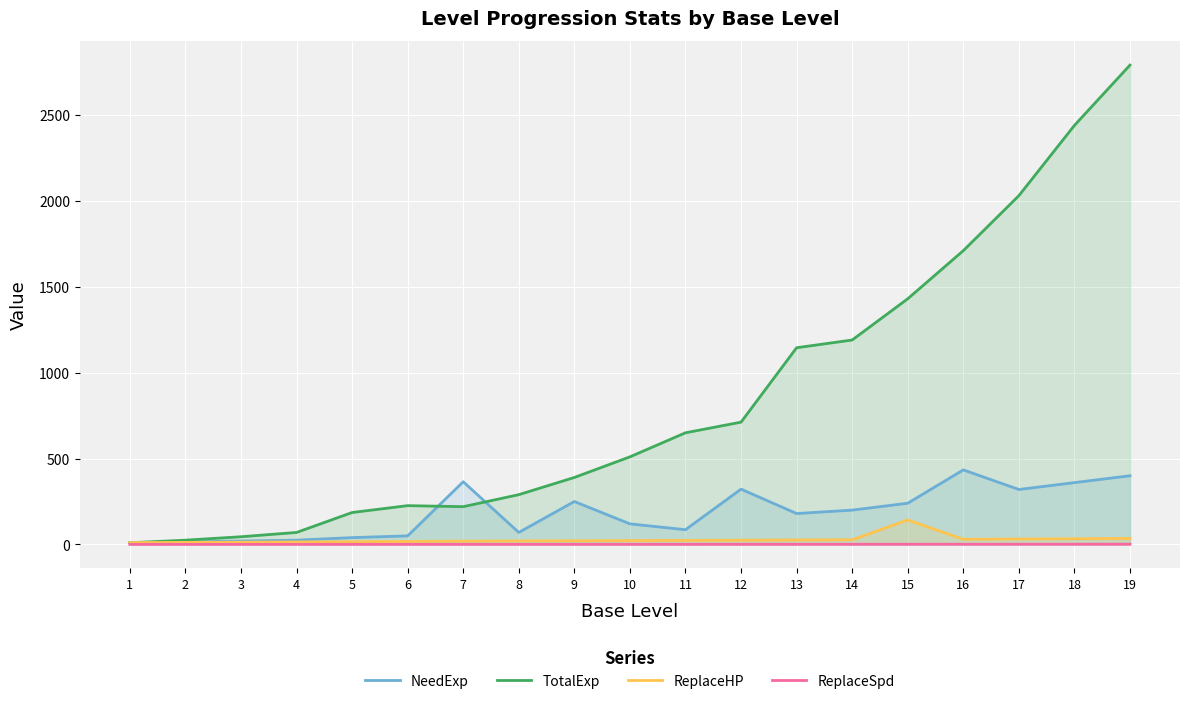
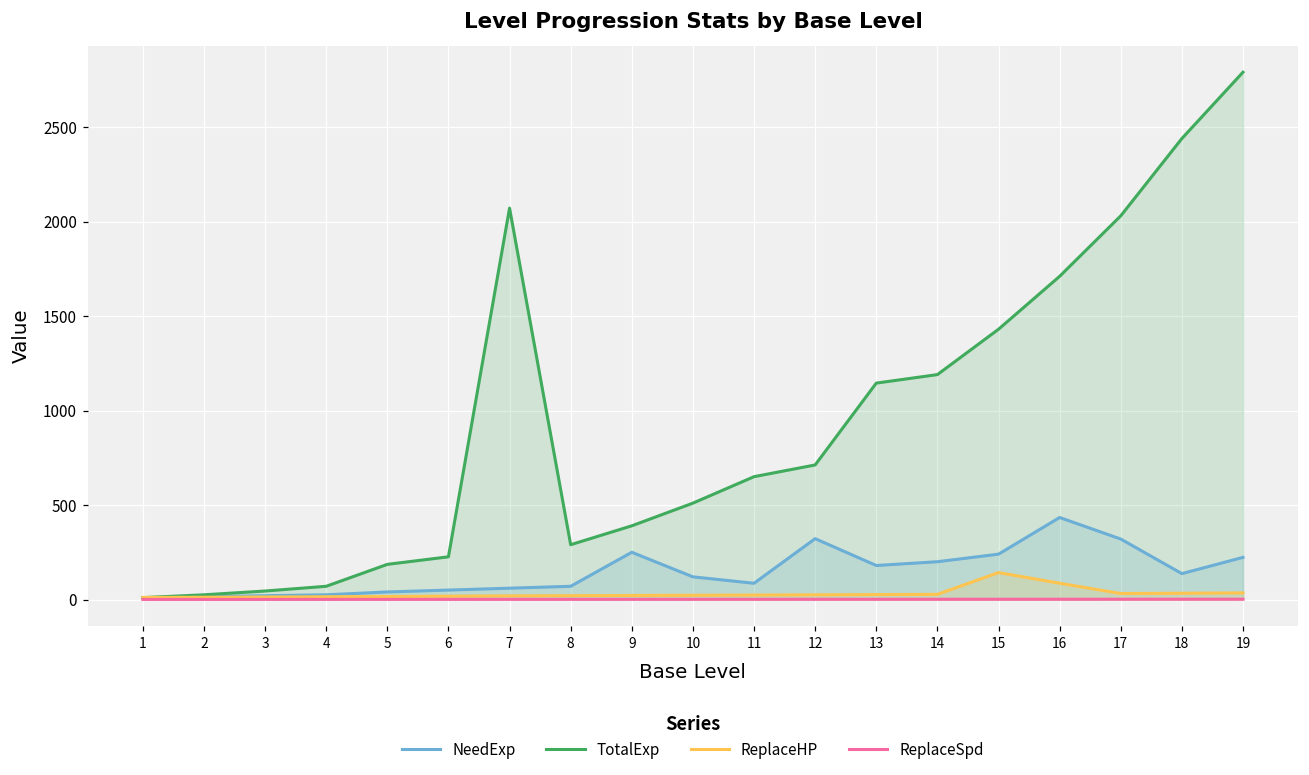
  {
    "NeedExp": {
      "5": 40,
      "6": 50,
-     "7": 370,
+     "7": 60,
      "8": 70,
      "9": 250,
      "10": 120,
      "11": 90,
      "12": 320,
      "13": 180,
      "14": 200,
      "15": 240,
      "16": 430,
      "17": 320,
-     "18": 360,
-     "19": 400
+     "18": 140,
+     "19": 220
    },
    "TotalExp": {
      "3": 50,
      "4": 70,
      "5": 190,
      "6": 230,
-     "7": 220,
+     "7": 2070,
      "8": 290,
      "9": 390,
      "10": 510,
      "11": 650,
      "12": 710,
      "13": 1150,
      "14": 1190,
      "15": 1430,
      "16": 1710,
      "17": 2030,
      "18": 2440,
      "19": 2790
    },
    "ReplaceHP": {
      "5": 20,
      "6": 20,
      "7": 20,
      "8": 20,
      "9": 20,
      "10": 20,
      "11": 20,
      "12": 20,
      "13": 30,
      "14": 30,
      "15": 140,
-     "16": 30,
+     "16": 90,
      "17": 30,
      "18": 30,
      "19": 30
    },
    "ReplaceSpd": {
      "5": 0,
      "6": 0,
      "7": 0,
      "8": 0,
      "9": 0,
      "10": 0,
      "11": 0,
      "12": 0,
      "13": 0,
      "14": 0,
      "15": 0,
      "16": 0,
      "17": 0,
      "18": 0,
      "19": 0
    }
  }
